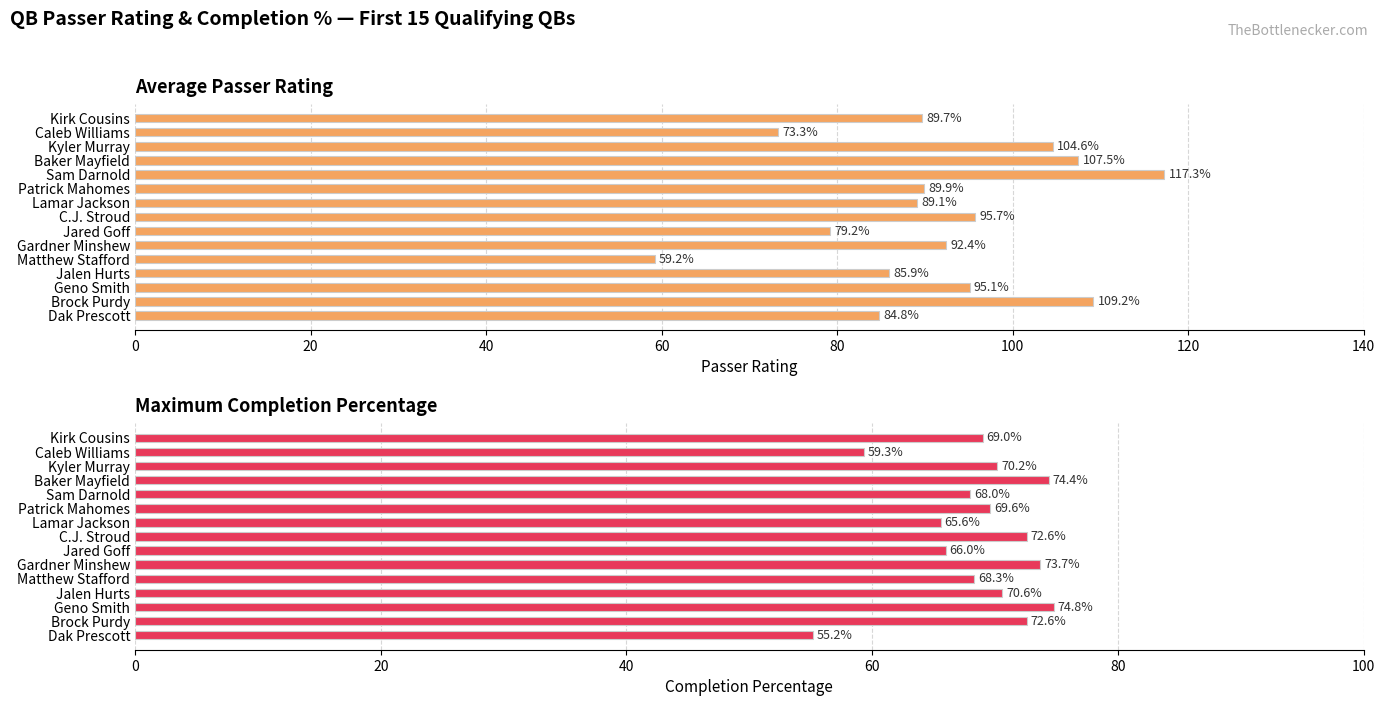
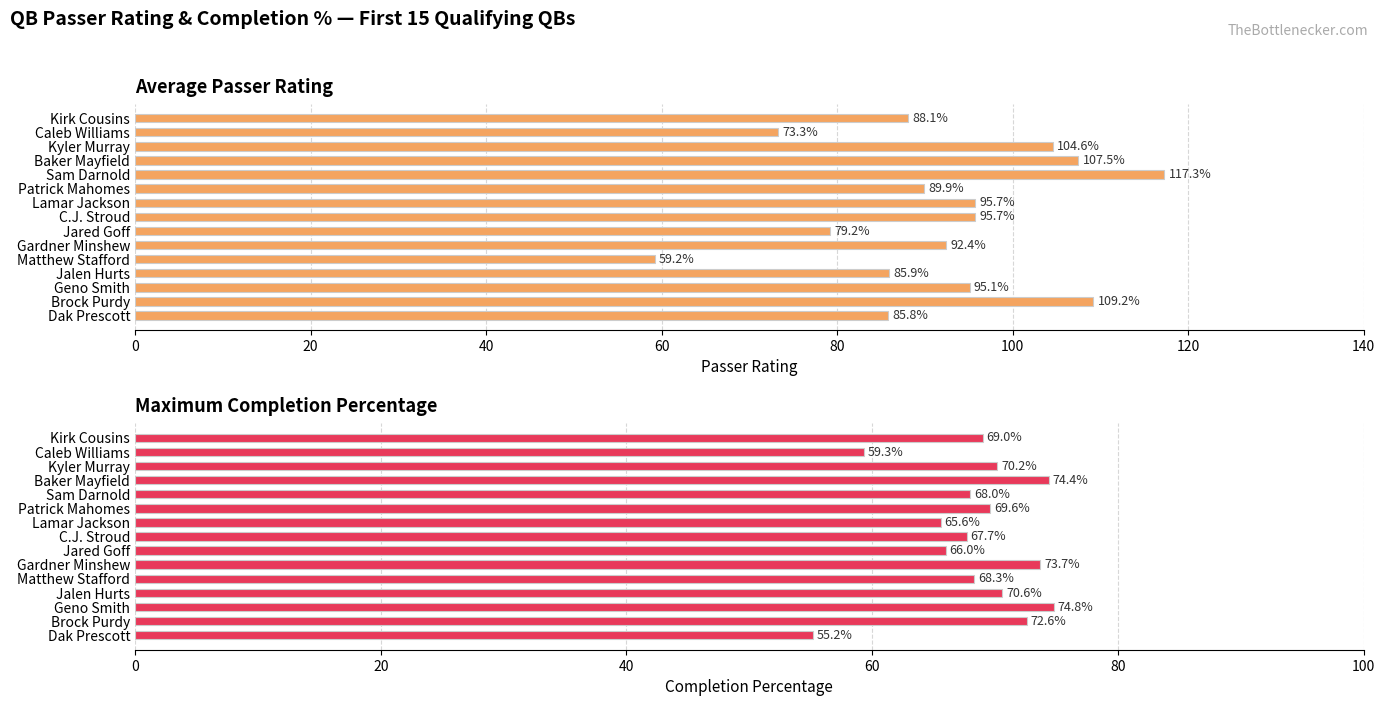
  {
    "Average Passer Rating": {
-     "Kirk Cousins": "89.7%",
+     "Kirk Cousins": "88.1%",
      "Caleb Williams": "73.3%",
      "Kyler Murray": "104.6%",
      "Baker Mayfield": "107.5%",
      "Sam Darnold": "117.3%",
      "Patrick Mahomes": "89.9%",
-     "Lamar Jackson": "89.1%",
+     "Lamar Jackson": "95.7%",
      "C.J. Stroud": "95.7%",
      "Jared Goff": "79.2%",
      "Gardner Minshew": "92.4%",
      "Matthew Stafford": "59.2%",
      "Jalen Hurts": "85.9%",
      "Geno Smith": "95.1%",
      "Brock Purdy": "109.2%",
-     "Dak Prescott": "84.8%"
+     "Dak Prescott": "85.8%"
    },
    "Maximum Completion Percentage": {
      "Kirk Cousins": "69.0%",
      "Caleb Williams": "59.3%",
      "Kyler Murray": "70.2%",
      "Baker Mayfield": "74.4%",
      "Sam Darnold": "68.0%",
      "Patrick Mahomes": "69.6%",
      "Lamar Jackson": "65.6%",
-     "C.J. Stroud": "72.6%",
+     "C.J. Stroud": "67.7%",
      "Jared Goff": "66.0%",
      "Gardner Minshew": "73.7%",
      "Matthew Stafford": "68.3%",
      "Jalen Hurts": "70.6%",
      "Geno Smith": "74.8%",
      "Brock Purdy": "72.6%",
      "Dak Prescott": "55.2%"
    }
  }
